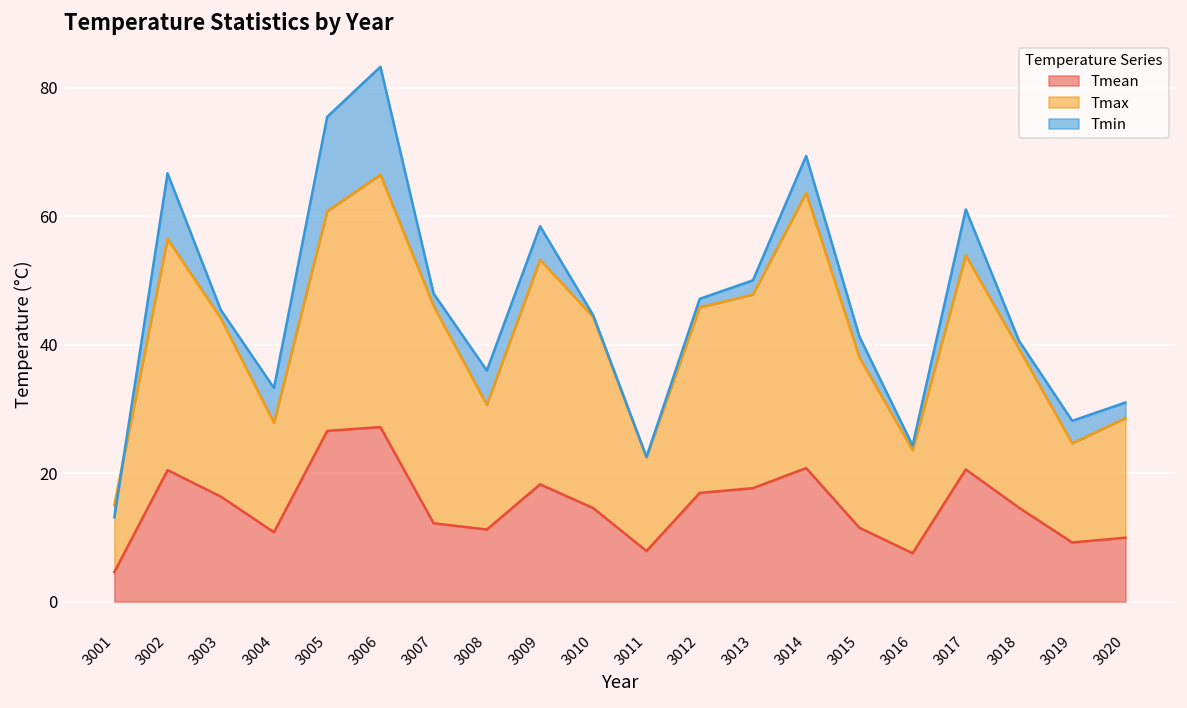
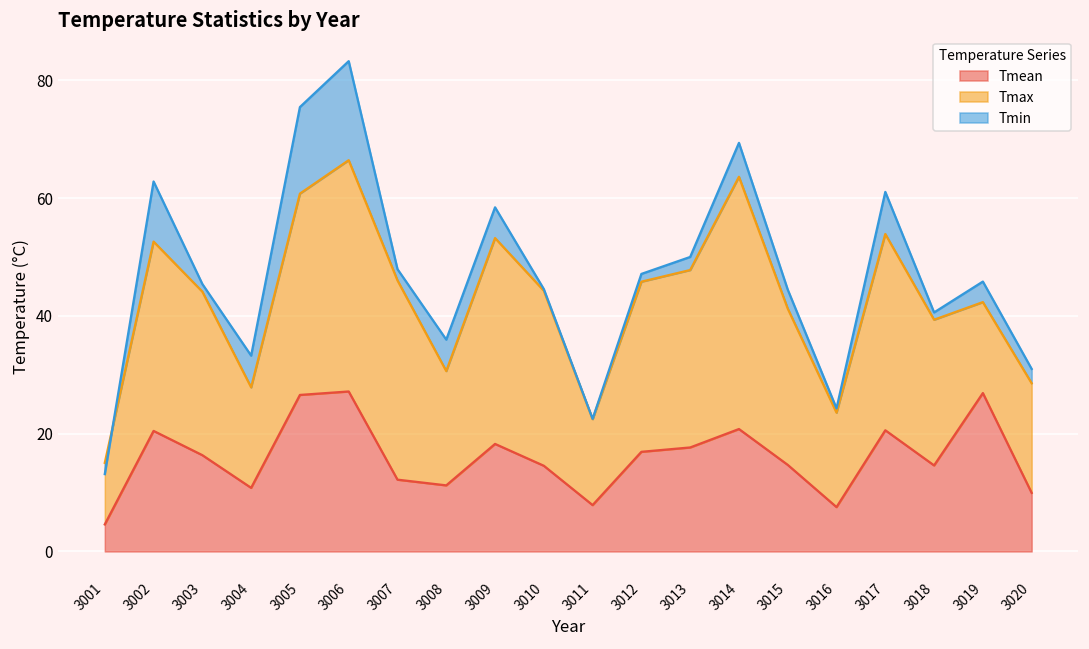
  {
    "Tmean": {
      "3001": 5,
      "3002": 20,
      "3003": 16,
      "3004": 11,
      "3005": 27,
      "3006": 27,
      "3007": 12,
      "3008": 11,
      "3009": 18,
      "3010": 15,
      "3011": 8,
      "3012": 17,
      "3013": 18,
      "3014": 21,
-     "3015": 12,
+     "3015": 15,
      "3016": 8,
      "3017": 21,
      "3018": 15,
-     "3019": 9,
+     "3019": 27,
      "3020": 10
    },
    "Tmax": {
-     "3002": 36,
+     "3002": 32,
      "3003": 28,
      "3004": 17,
      "3005": 34,
      "3006": 39,
      "3007": 34,
      "3008": 19,
      "3009": 35,
      "3012": 29,
      "3013": 30,
      "3014": 43,
      "3015": 27,
      "3016": 16,
      "3017": 33,
      "3018": 25,
      "3019": 15,
      "3020": 19
    }
  }
